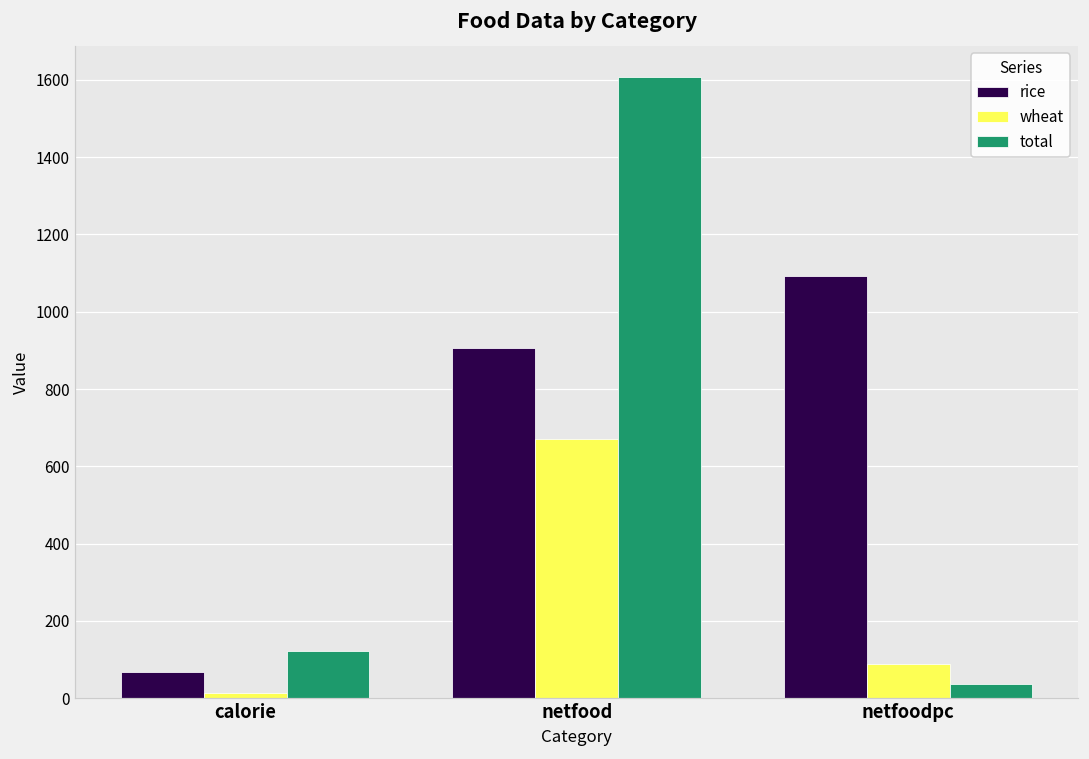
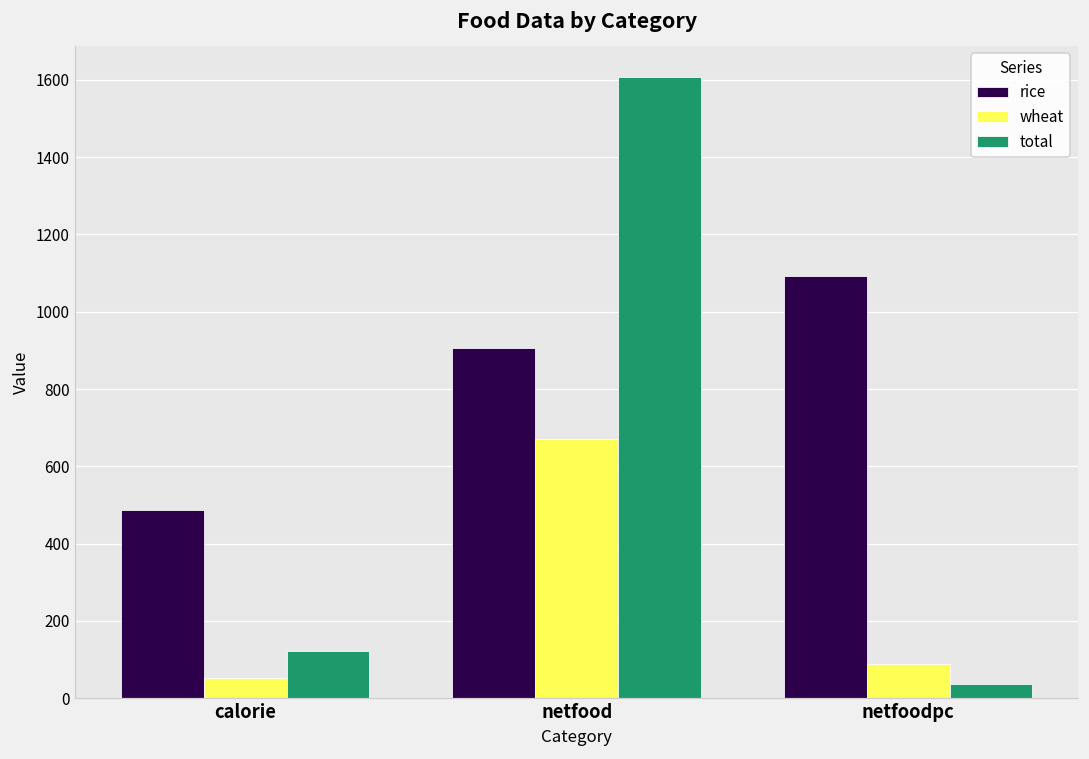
  {
    "rice": {
-     "calorie": 70,
+     "calorie": 490,
      "netfood": 910,
      "netfoodpc": 1090
    },
    "wheat": {
-     "calorie": 10,
+     "calorie": 50,
      "netfood": 670,
      "netfoodpc": 90
    },
    "total": {
      "calorie": 120,
      "netfood": 1610,
      "netfoodpc": 40
    }
  }
